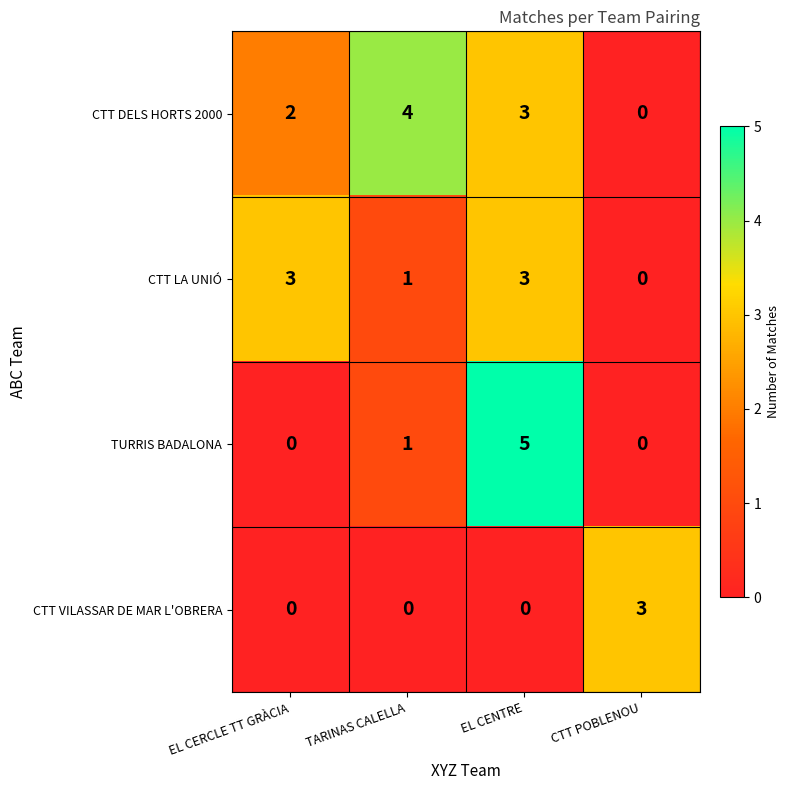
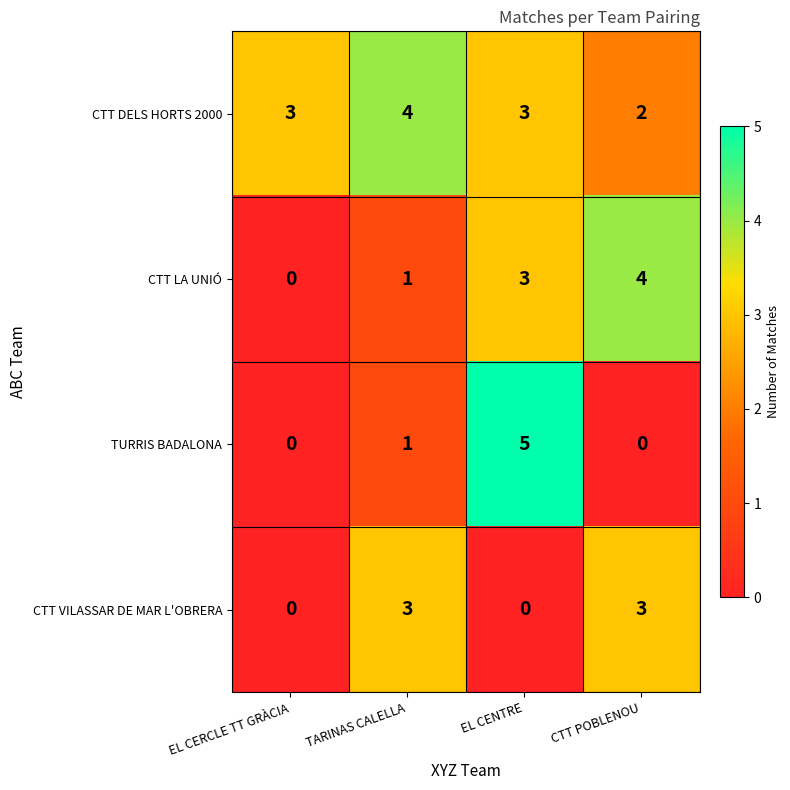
  {
    "CTT DELS HORTS 2000": {
-     "EL CERCLE TT GRÀCIA": 2,
+     "EL CERCLE TT GRÀCIA": 3,
      "TARINAS CALELLA": 4,
      "EL CENTRE": 3,
-     "CTT POBLENOU": 0
+     "CTT POBLENOU": 2
    },
    "CTT LA UNIÓ": {
-     "EL CERCLE TT GRÀCIA": 3,
+     "EL CERCLE TT GRÀCIA": 0,
      "TARINAS CALELLA": 1,
      "EL CENTRE": 3,
-     "CTT POBLENOU": 0
+     "CTT POBLENOU": 4
    },
    "TURRIS BADALONA": {
      "EL CERCLE TT GRÀCIA": 0,
      "TARINAS CALELLA": 1,
      "EL CENTRE": 5,
      "CTT POBLENOU": 0
    },
    "CTT VILASSAR DE MAR L'OBRERA": {
      "EL CERCLE TT GRÀCIA": 0,
-     "TARINAS CALELLA": 0,
+     "TARINAS CALELLA": 3,
      "EL CENTRE": 0,
      "CTT POBLENOU": 3
    }
  }
